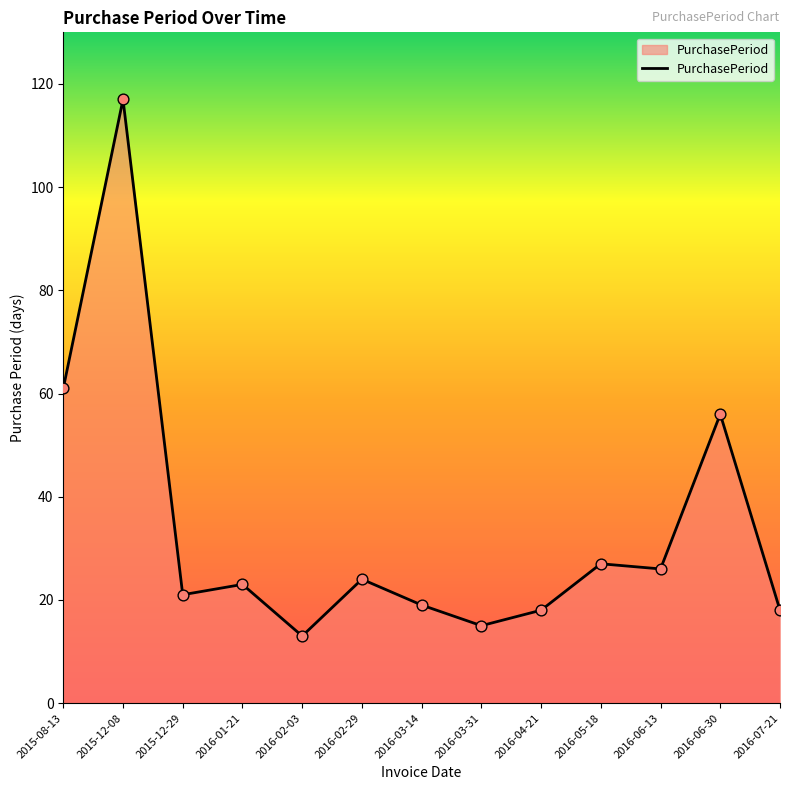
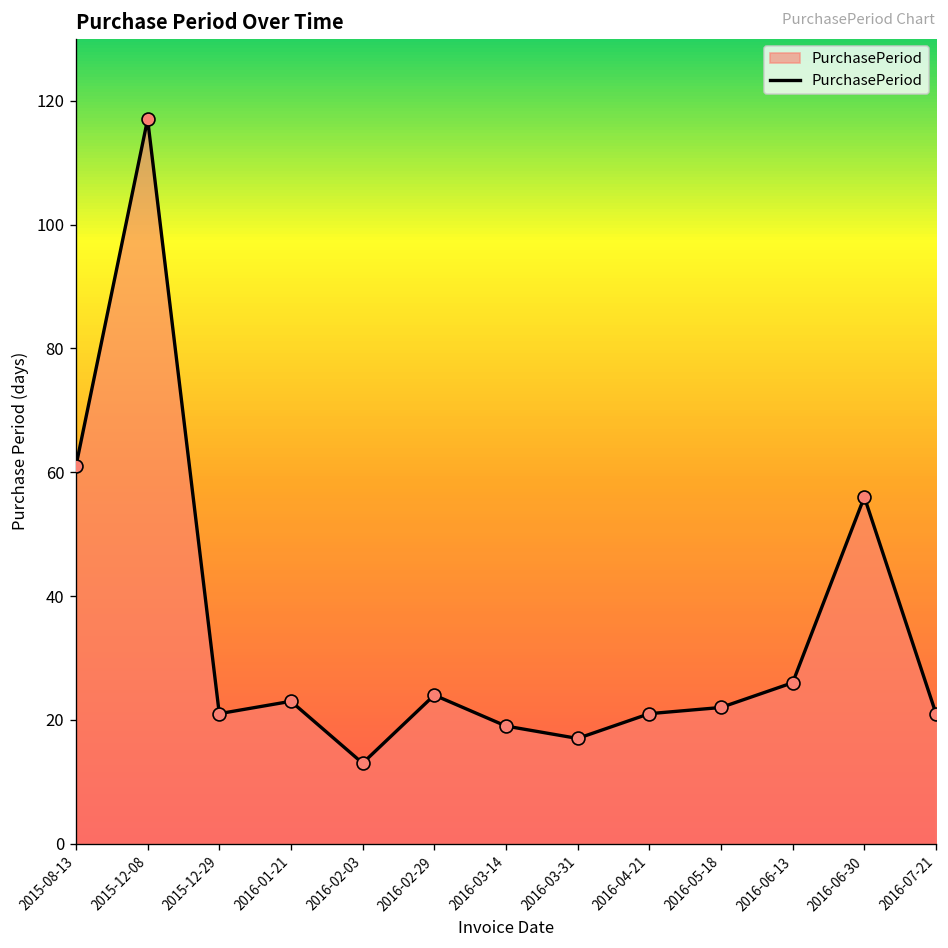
  {
    "2015-08-13": 61,
    "2015-12-08": 117,
    "2015-12-29": 21,
    "2016-01-21": 23,
    "2016-02-03": 13,
    "2016-02-29": 24,
    "2016-03-14": 19,
-   "2016-03-31": 15,
-   "2016-04-21": 18,
-   "2016-05-18": 27,
+   "2016-03-31": 17,
+   "2016-04-21": 21,
+   "2016-05-18": 22,
    "2016-06-13": 26,
    "2016-06-30": 56,
-   "2016-07-21": 18
+   "2016-07-21": 21
  }
